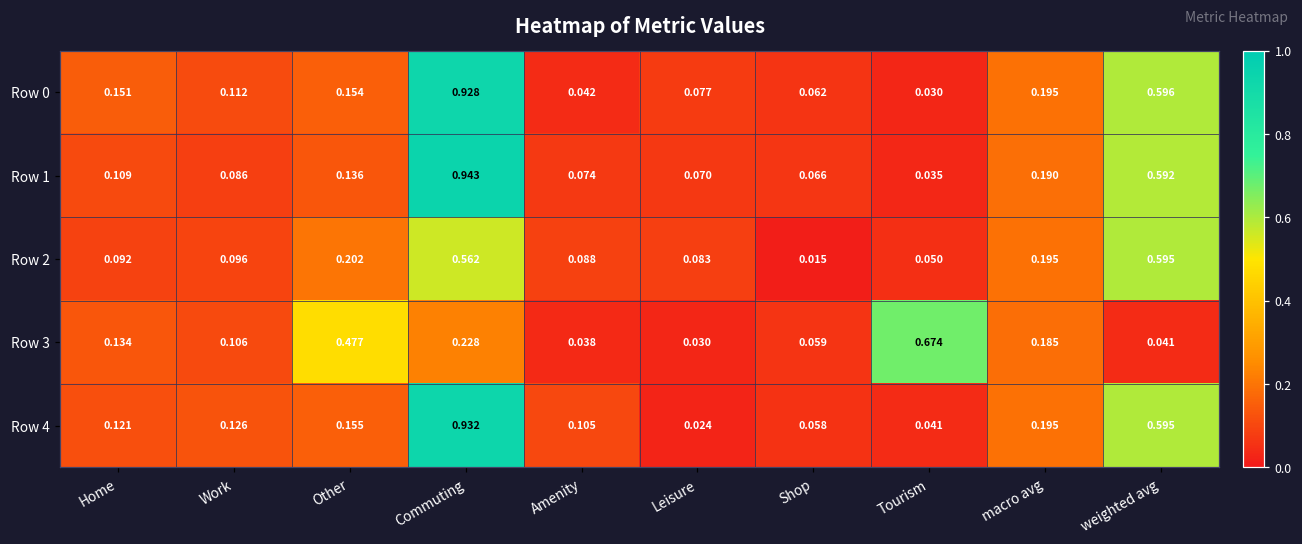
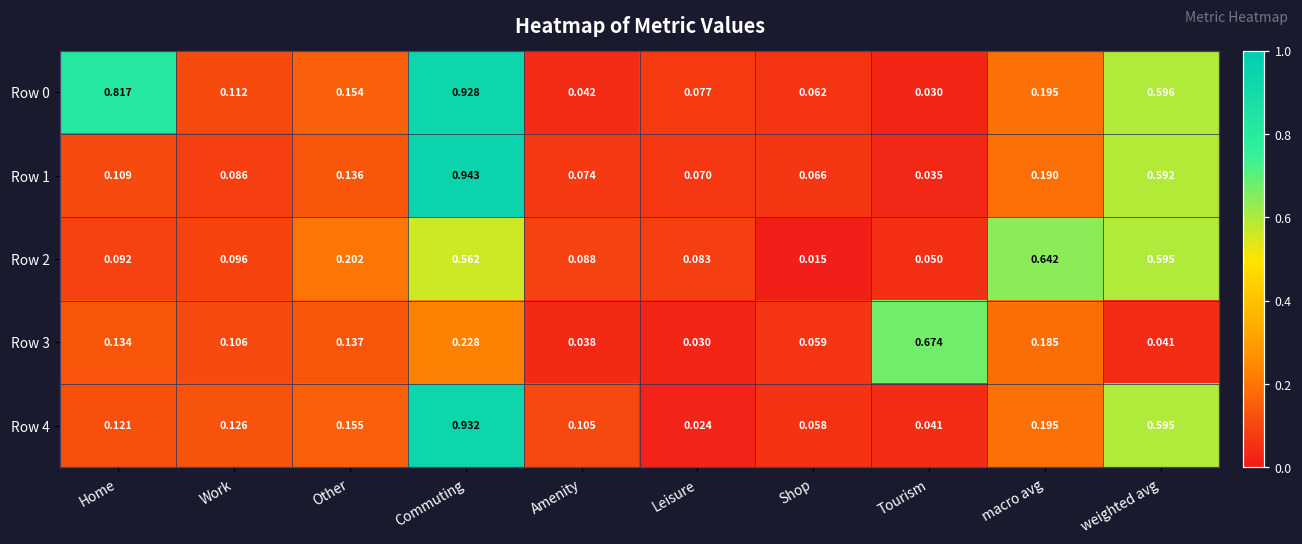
  {
    "Row 0": {
-     "Home": 0.151,
+     "Home": 0.817,
      "Work": 0.112,
      "Other": 0.154,
      "Commuting": 0.928,
      "Amenity": 0.042,
      "Leisure": 0.077,
      "Shop": 0.062,
      "Tourism": 0.030,
      "macro avg": 0.195,
      "weighted avg": 0.596
    },
    "Row 1": {
      "Home": 0.109,
      "Work": 0.086,
      "Other": 0.136,
      "Commuting": 0.943,
      "Amenity": 0.074,
      "Leisure": 0.070,
      "Shop": 0.066,
      "Tourism": 0.035,
      "macro avg": 0.190,
      "weighted avg": 0.592
    },
    "Row 2": {
      "Home": 0.092,
      "Work": 0.096,
      "Other": 0.202,
      "Commuting": 0.562,
      "Amenity": 0.088,
      "Leisure": 0.083,
      "Shop": 0.015,
      "Tourism": 0.050,
-     "macro avg": 0.195,
+     "macro avg": 0.642,
      "weighted avg": 0.595
    },
    "Row 3": {
      "Home": 0.134,
      "Work": 0.106,
-     "Other": 0.477,
+     "Other": 0.137,
      "Commuting": 0.228,
      "Amenity": 0.038,
      "Leisure": 0.030,
      "Shop": 0.059,
      "Tourism": 0.674,
      "macro avg": 0.185,
      "weighted avg": 0.041
    },
    "Row 4": {
      "Home": 0.121,
      "Work": 0.126,
      "Other": 0.155,
      "Commuting": 0.932,
      "Amenity": 0.105,
      "Leisure": 0.024,
      "Shop": 0.058,
      "Tourism": 0.041,
      "macro avg": 0.195,
      "weighted avg": 0.595
    }
  }
